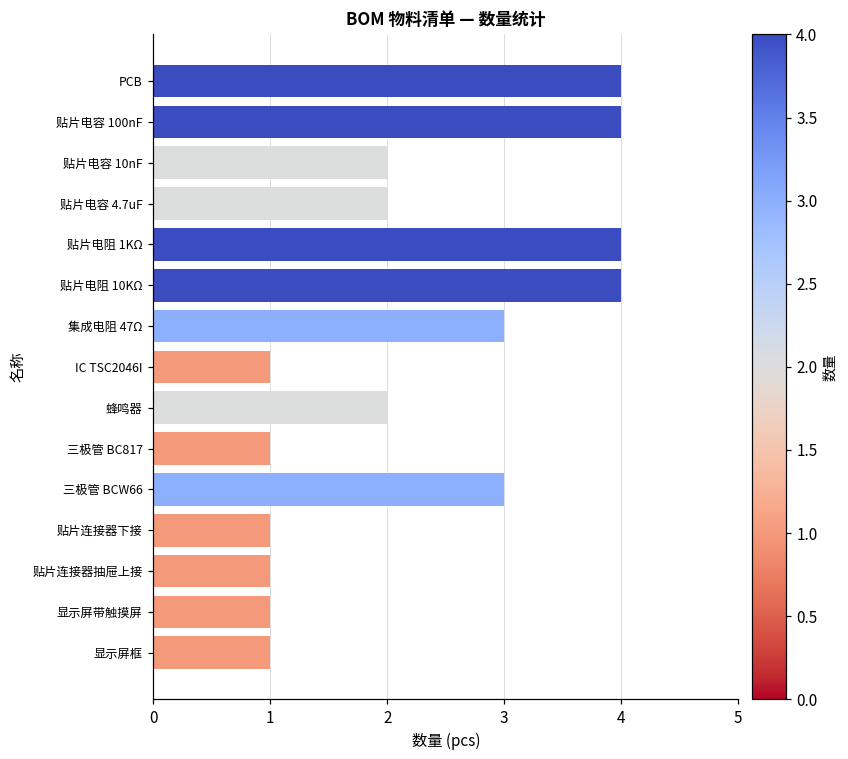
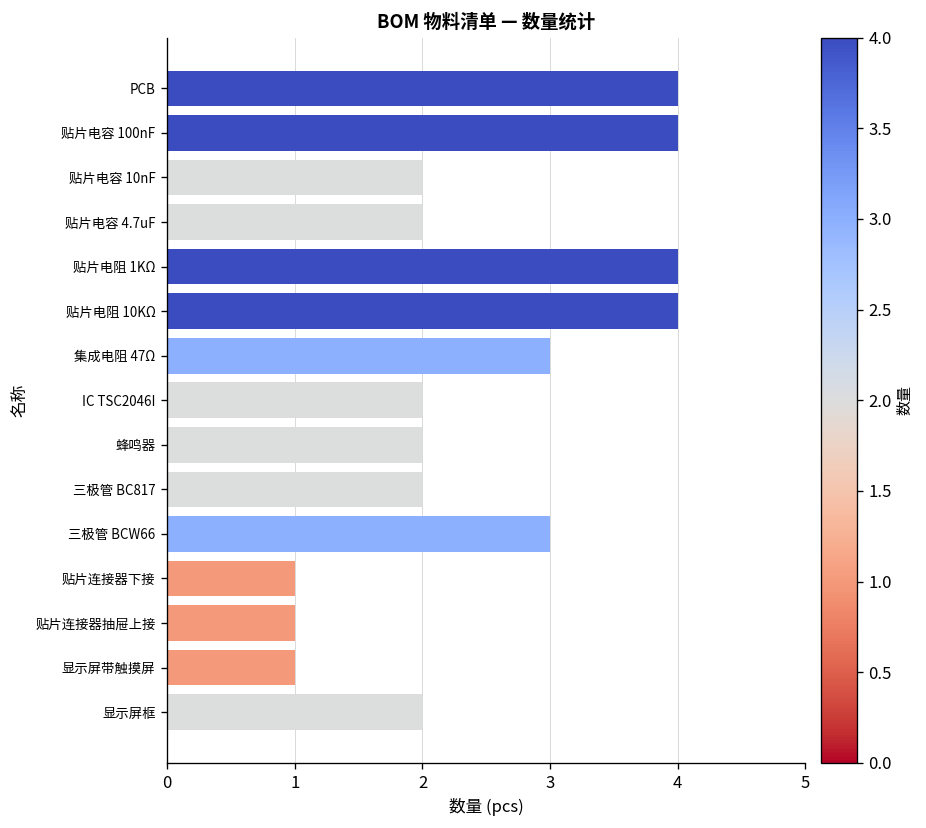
  {
    "PCB": 4,
    "贴片电容 100nF": 4,
    "贴片电容 10nF": 2,
    "贴片电容 4.7uF": 2,
    "贴片电阻 1KΩ": 4,
    "贴片电阻 10KΩ": 4,
    "集成电阻 47Ω": 3,
-   "IC TSC2046I": 1,
+   "IC TSC2046I": 2,
    "蜂鸣器": 2,
-   "三极管 BC817": 1,
+   "三极管 BC817": 2,
    "三极管 BCW66": 3,
    "贴片连接器下接": 1,
    "贴片连接器抽屉上接": 1,
    "显示屏带触摸屏": 1,
-   "显示屏框": 1
+   "显示屏框": 2
  }
